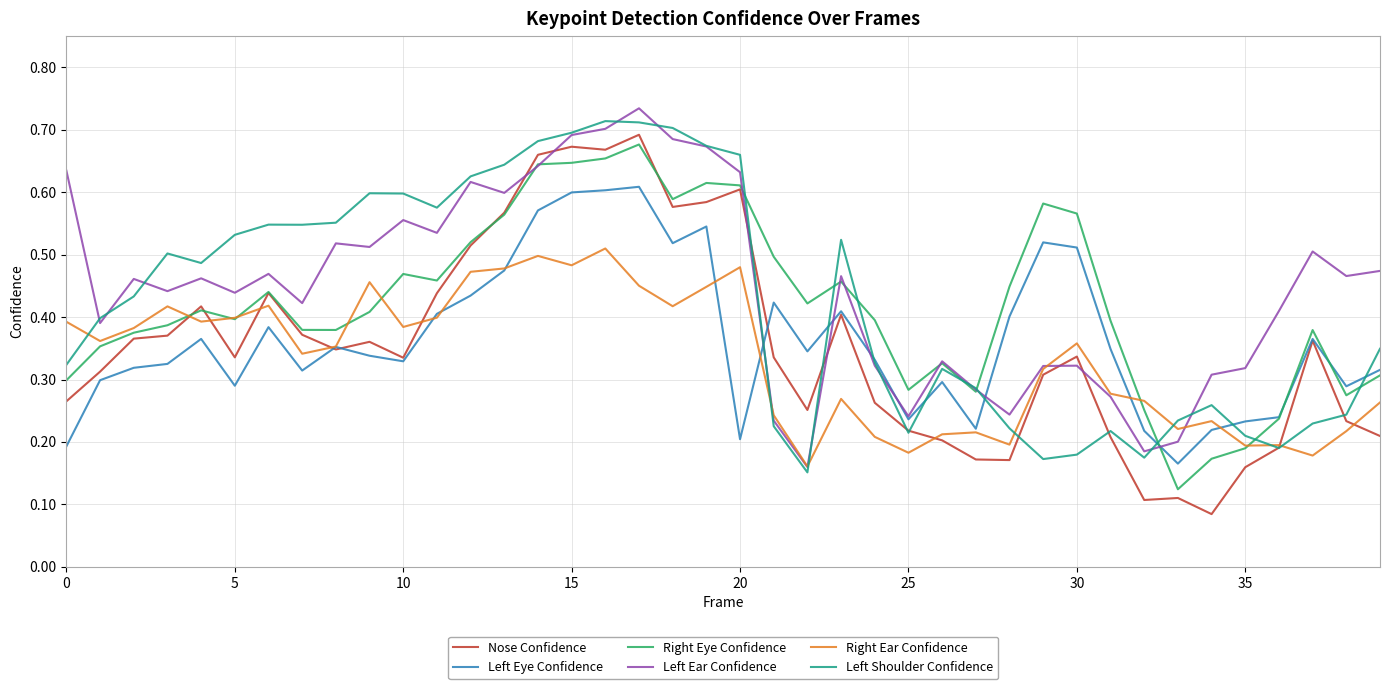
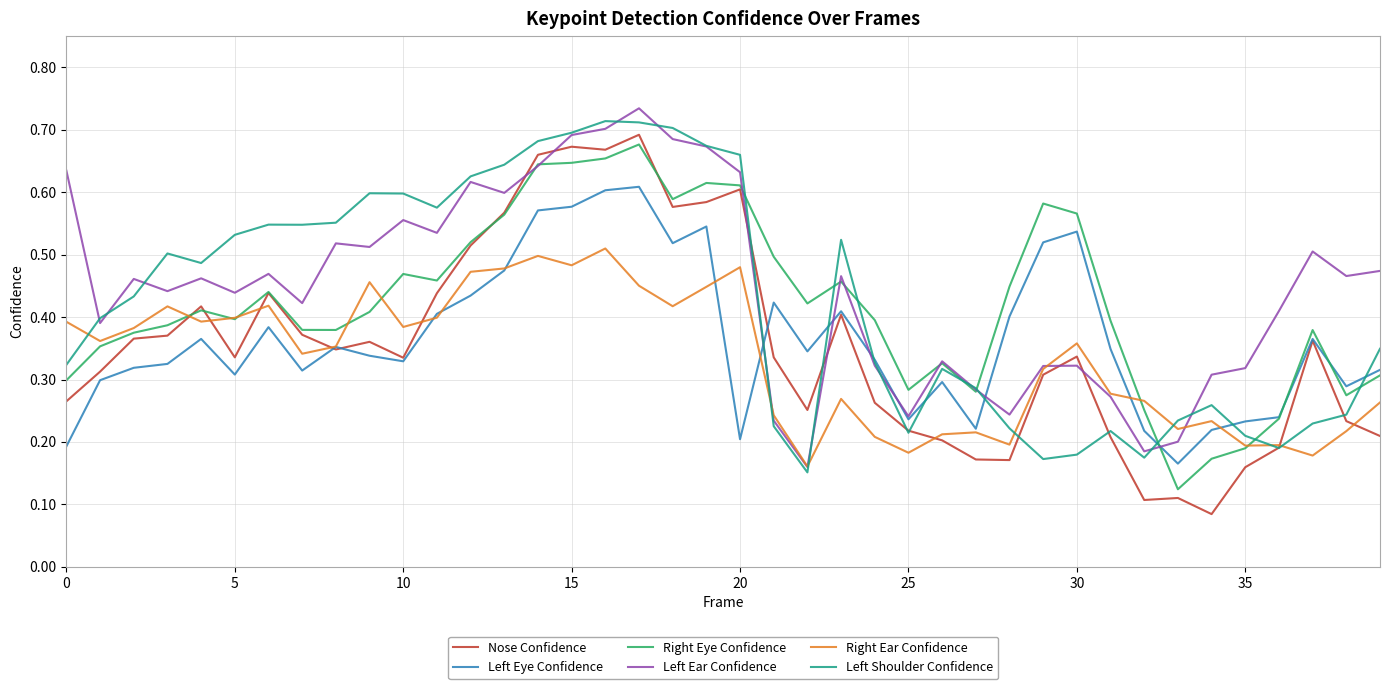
  {
    "Nose Confidence": {
      "0": 0.27,
      "5": 0.34,
      "10": 0.33,
      "15": 0.67,
      "20": 0.60,
      "30": 0.34,
      "35": 0.16
    },
    "Left Eye Confidence": {
      "0": 0.19,
-     "5": 0.29,
+     "5": 0.31,
      "10": 0.33,
-     "15": 0.60,
+     "15": 0.58,
      "20": 0.20,
      "25": 0.24,
-     "30": 0.51,
+     "30": 0.54,
      "35": 0.23
    },
    "Left Ear Confidence": {
      "0": 0.63,
      "5": 0.44,
      "10": 0.56,
      "20": 0.63,
      "25": 0.24,
      "30": 0.32,
      "35": 0.32
    },
    "Right Ear Confidence": {
      "0": 0.39,
      "10": 0.38,
      "15": 0.48,
      "20": 0.48,
      "25": 0.18,
      "30": 0.36,
      "35": 0.19
    }
  }
